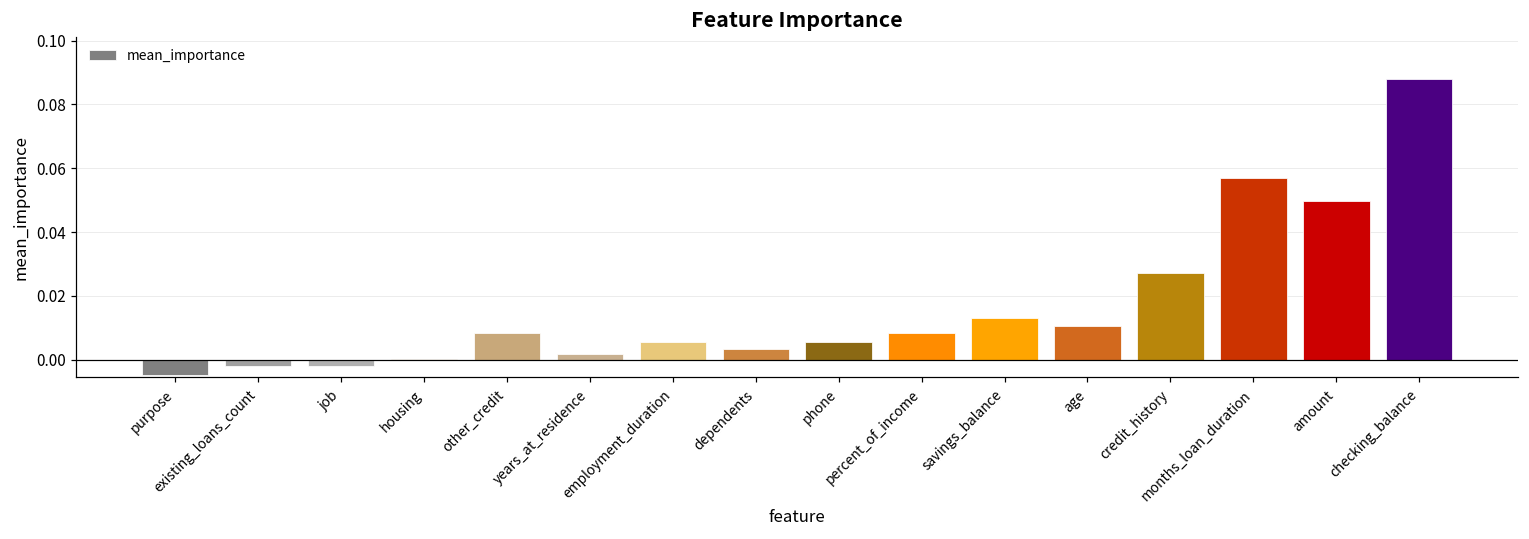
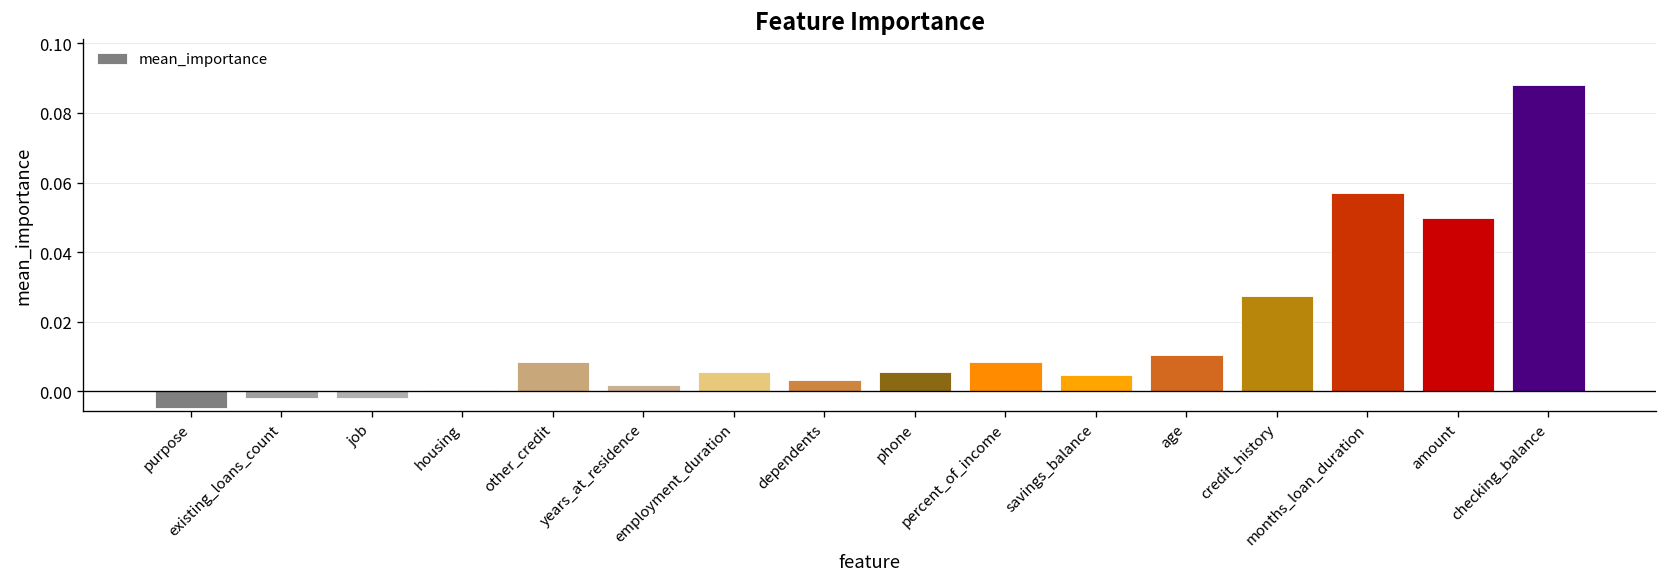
  {
    "purpose": -0.005,
    "existing_loans_count": -0.002,
    "job": -0.002,
    "other_credit": 0.008,
    "years_at_residence": 0.002,
    "employment_duration": 0.006,
    "dependents": 0.003,
    "phone": 0.006,
    "percent_of_income": 0.008,
-   "savings_balance": 0.013,
+   "savings_balance": 0.005,
    "age": 0.011,
    "credit_history": 0.027,
    "months_loan_duration": 0.057,
    "amount": 0.050,
    "checking_balance": 0.088
  }
